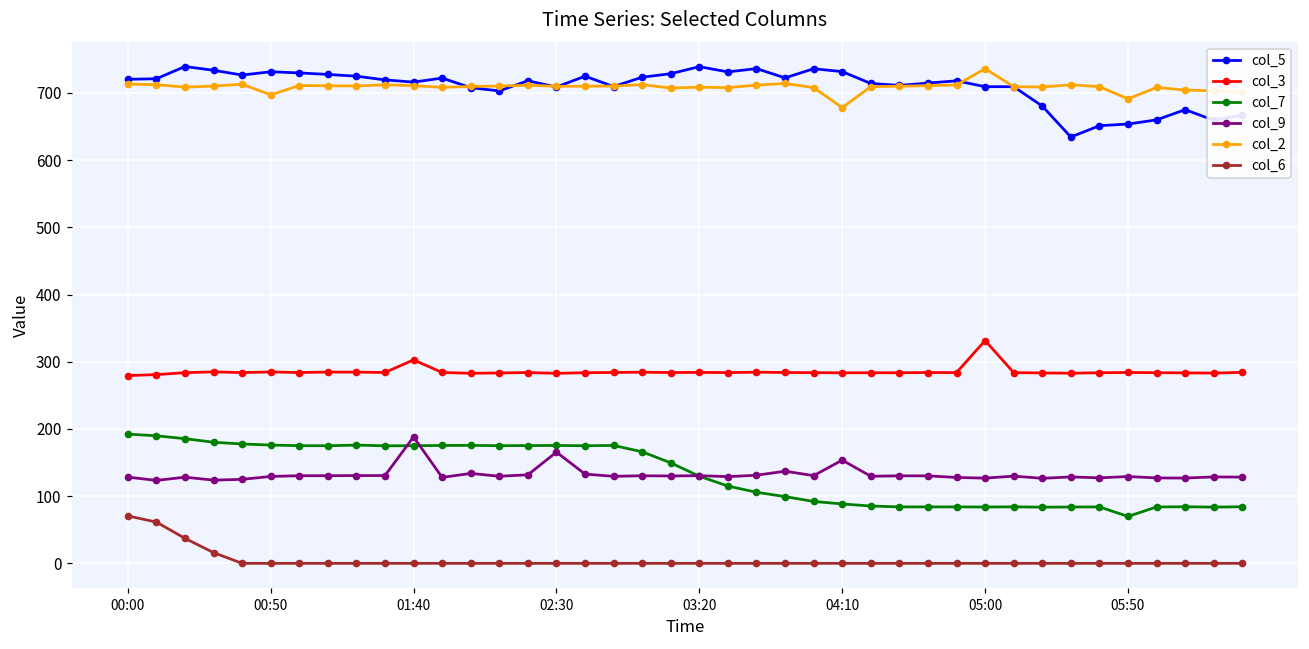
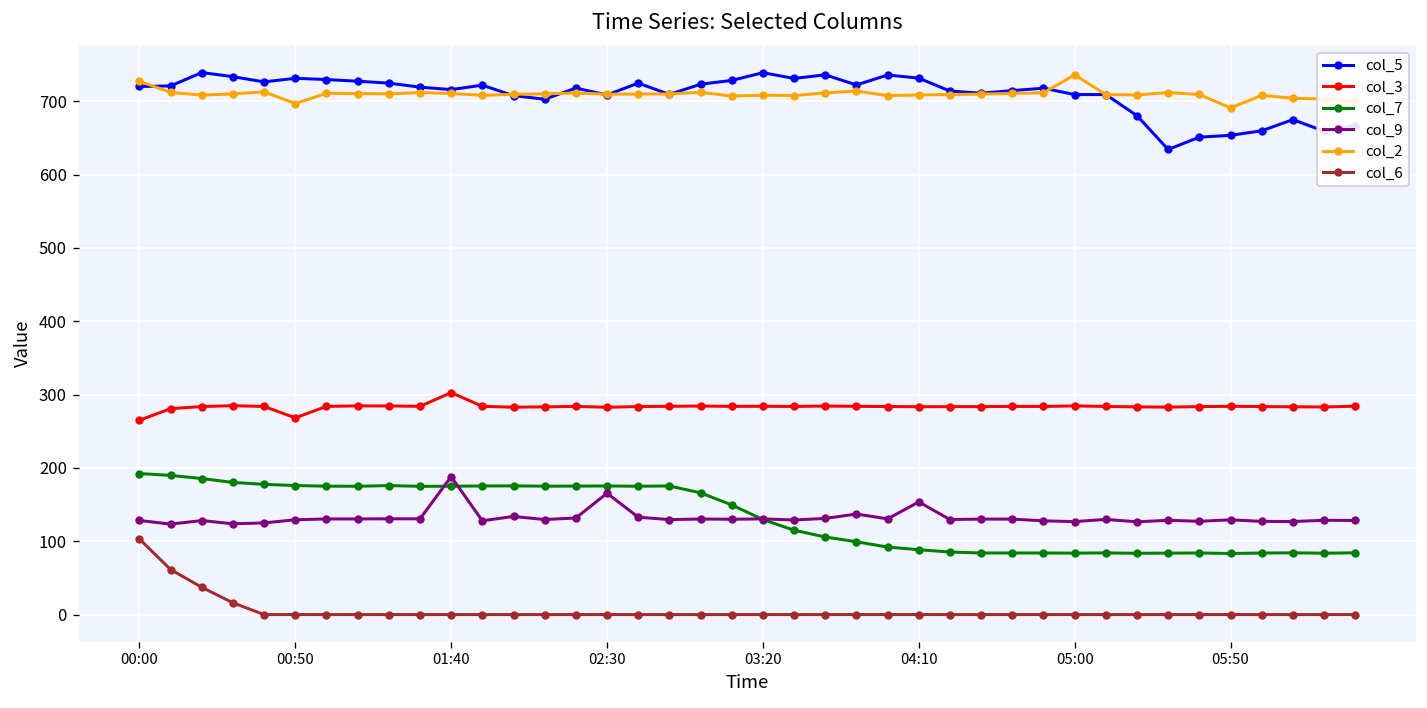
  {
    "col_5": {
      "00:00": 720,
      "00:50": 730,
      "01:40": 720,
      "03:20": 740,
      "04:10": 730,
      "05:00": 710,
      "05:50": 650
    },
    "col_3": {
-     "00:00": 280,
-     "00:50": 280,
+     "00:00": 270,
+     "00:50": 270,
      "01:40": 300,
      "02:30": 280,
      "03:20": 280,
      "04:10": 280,
-     "05:00": 330,
+     "05:00": 280,
      "05:50": 280
    },
    "col_7": {
      "00:00": 190,
      "00:50": 180,
      "01:40": 180,
      "02:30": 180,
      "04:10": 90,
      "05:00": 80,
-     "05:50": 70
+     "05:50": 80
    },
    "col_9": {
      "00:00": 130,
      "00:50": 130,
      "01:40": 190,
      "02:30": 170,
      "04:10": 150,
      "05:00": 130,
      "05:50": 130
    },
    "col_2": {
-     "00:00": 710,
+     "00:00": 730,
      "00:50": 700,
      "01:40": 710,
      "03:20": 710,
-     "04:10": 680,
+     "04:10": 710,
      "05:00": 740,
      "05:50": 690
    },
    "col_6": {
-     "00:00": 70,
+     "00:00": 100,
      "00:50": 0,
      "01:40": 0,
      "02:30": 0,
      "03:20": 0,
      "04:10": 0,
      "05:00": 0,
      "05:50": 0
    }
  }
